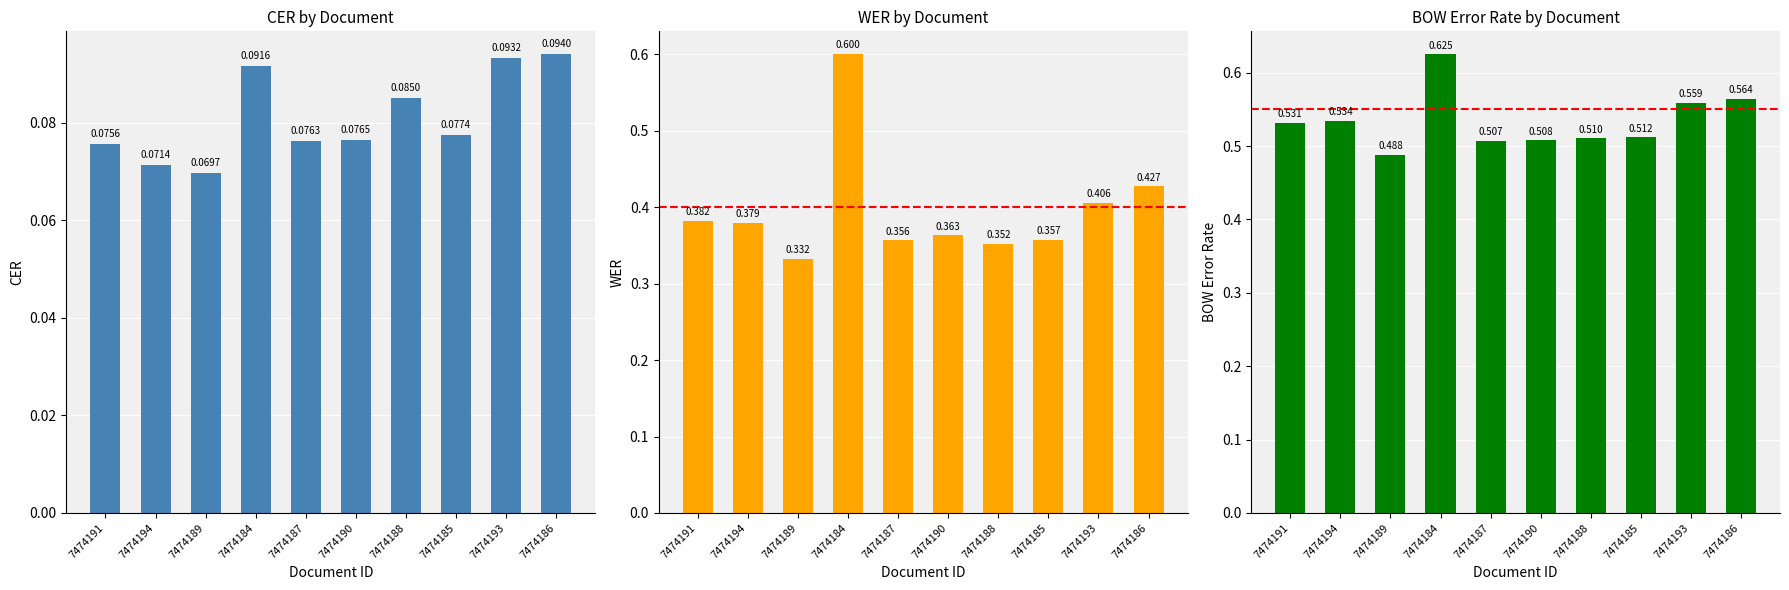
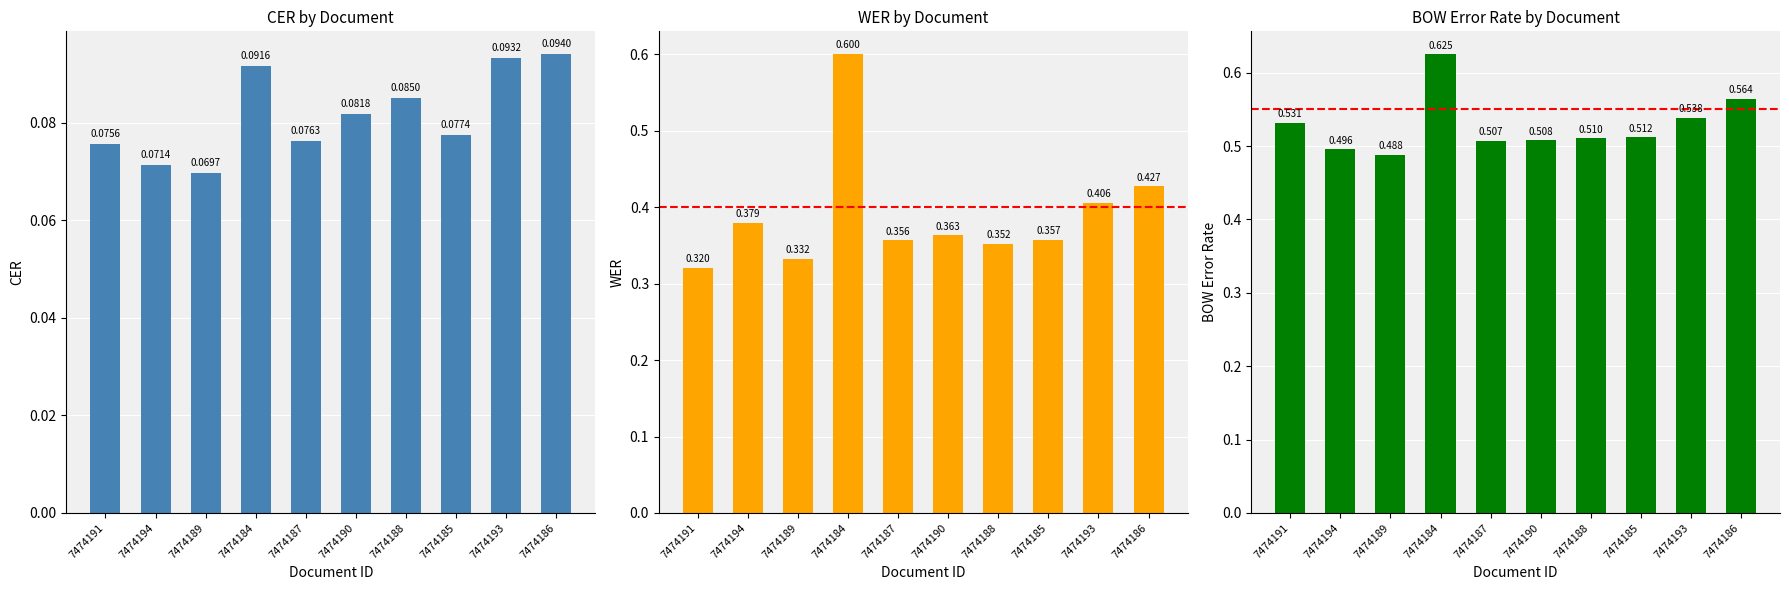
  {
    "CER by Document": {
      "7474191": 0.0756,
      "7474194": 0.0714,
      "7474189": 0.0697,
      "7474184": 0.0916,
      "7474187": 0.0763,
-     "7474190": 0.0765,
+     "7474190": 0.0818,
      "7474188": 0.0850,
      "7474185": 0.0774,
      "7474193": 0.0932,
      "7474186": 0.0940
    },
    "WER by Document": {
-     "7474191": 0.382,
+     "7474191": 0.320,
      "7474194": 0.379,
      "7474189": 0.332,
      "7474184": 0.600,
      "7474187": 0.356,
      "7474190": 0.363,
      "7474188": 0.352,
      "7474185": 0.357,
      "7474193": 0.406,
      "7474186": 0.427
    },
    "BOW Error Rate by Document": {
      "7474191": 0.531,
-     "7474194": 0.534,
+     "7474194": 0.496,
      "7474189": 0.488,
      "7474184": 0.625,
      "7474187": 0.507,
      "7474190": 0.508,
      "7474188": 0.510,
      "7474185": 0.512,
-     "7474193": 0.559,
+     "7474193": 0.538,
      "7474186": 0.564
    }
  }
